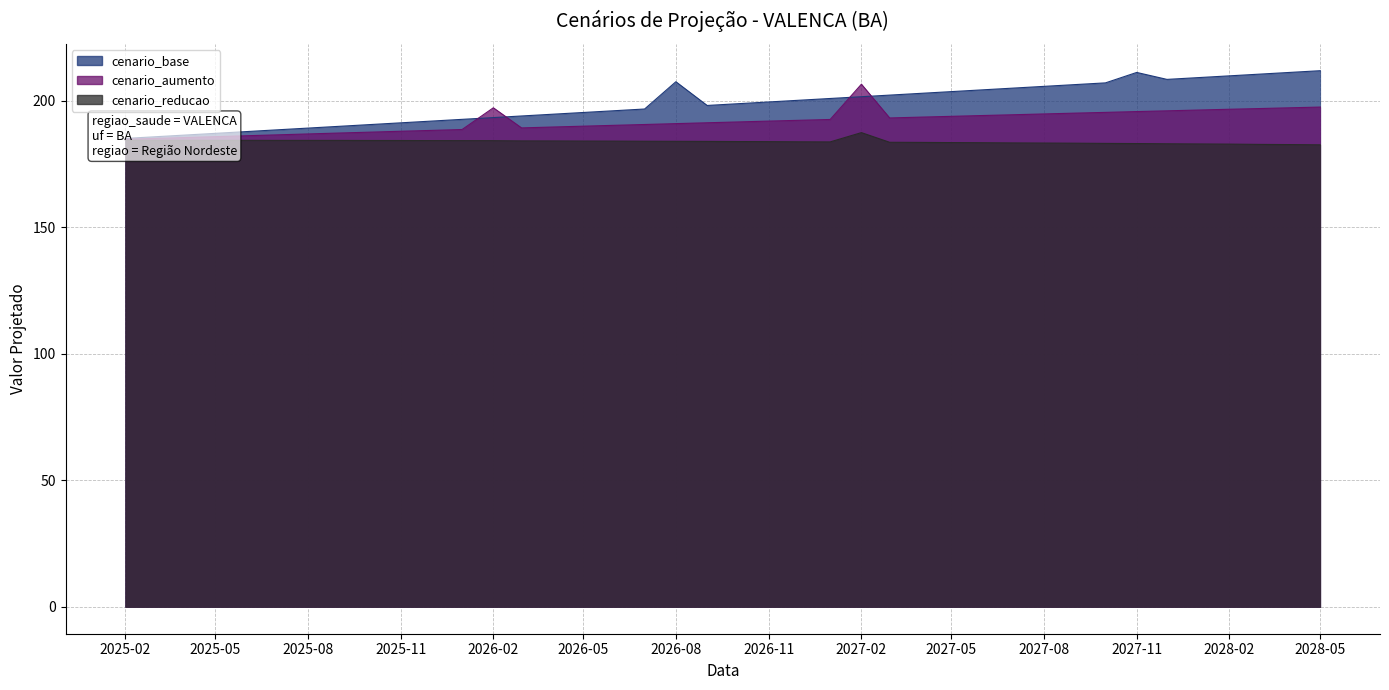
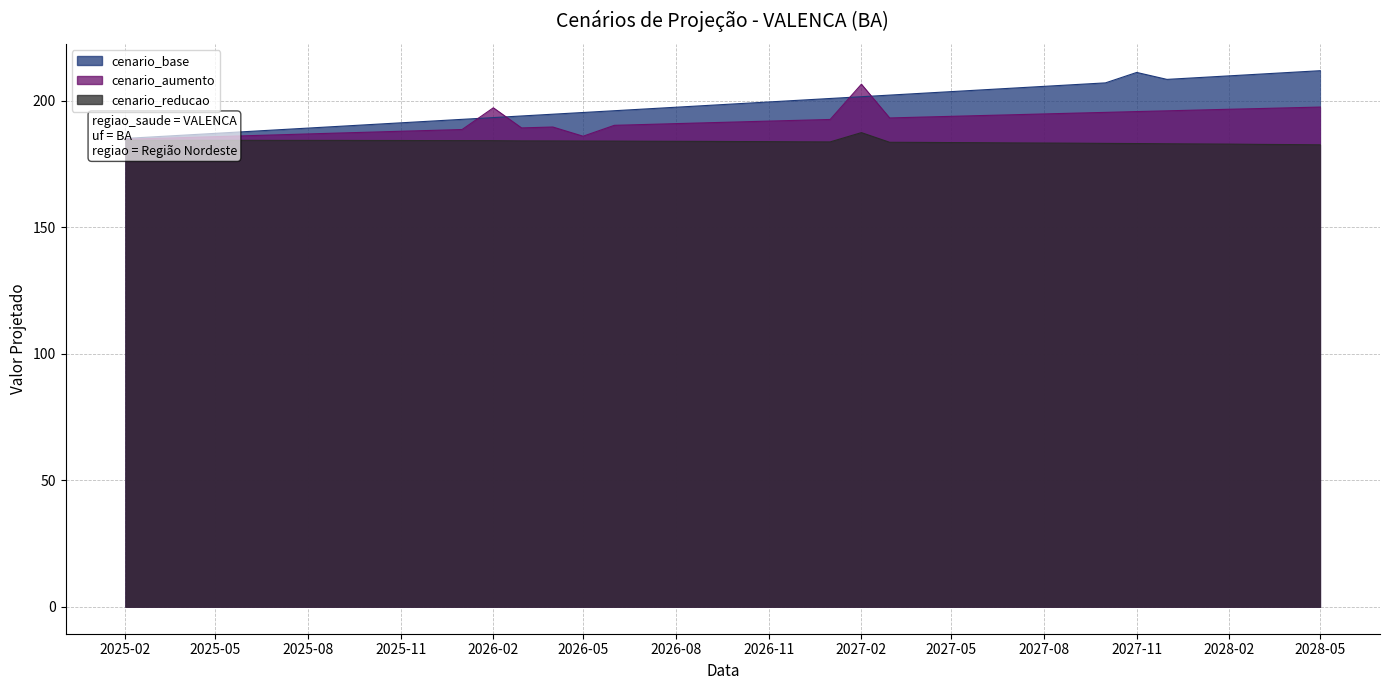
  {
    "cenario_base": {
      "2025-08": 189,
      "2025-11": 191,
      "2026-02": 193,
      "2026-05": 195,
-     "2026-08": 208,
+     "2026-08": 197,
      "2026-11": 200,
      "2027-02": 202,
      "2027-05": 204,
      "2027-08": 206,
      "2027-11": 211,
      "2028-02": 210,
      "2028-05": 212
    },
    "cenario_aumento": {
      "2025-08": 187,
      "2025-11": 188,
      "2026-02": 197,
-     "2026-05": 190,
+     "2026-05": 186,
      "2026-08": 191,
      "2026-11": 192,
      "2027-02": 207,
      "2027-05": 194,
      "2027-08": 195,
      "2027-11": 196,
      "2028-02": 197,
      "2028-05": 198
    },
    "cenario_reducao": {
      "2025-08": 184,
      "2025-11": 184,
      "2026-02": 184,
      "2026-05": 184,
      "2026-08": 184,
      "2026-11": 184,
      "2027-02": 187,
      "2027-05": 184,
      "2027-08": 183,
      "2027-11": 183,
      "2028-02": 183,
      "2028-05": 183
    }
  }
